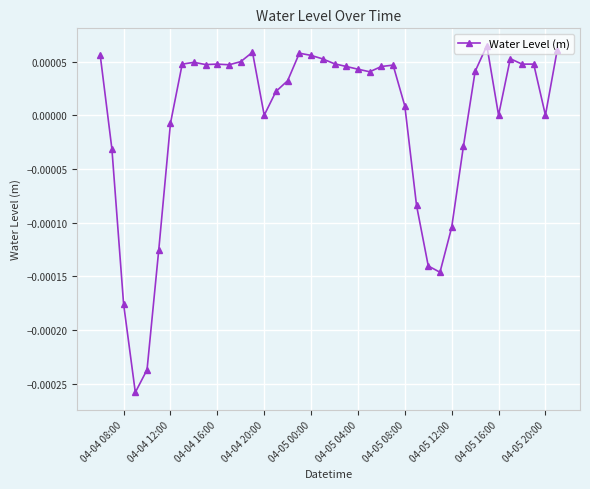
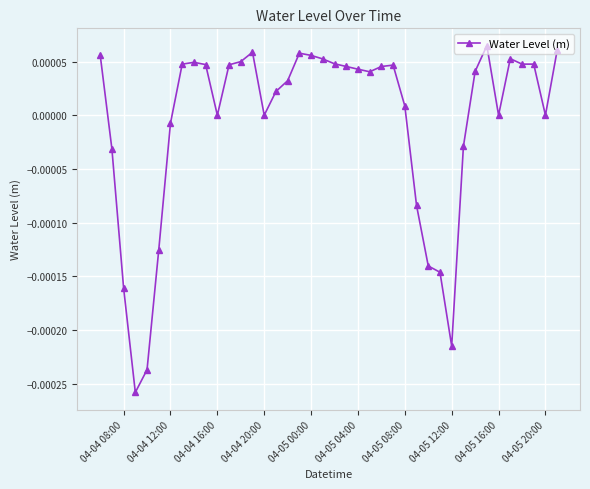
  {
-   "04-04 08:00": -0.000176,
+   "04-04 08:00": -0.000161,
    "04-04 12:00": -0.000007,
-   "04-04 16:00": 0.00005,
+   "04-04 16:00": 0.00000,
    "04-04 20:00": 0.000000,
    "04-05 00:00": 0.000056,
    "04-05 04:00": 0.000043,
    "04-05 08:00": 0.000009,
-   "04-05 12:00": -0.000104,
+   "04-05 12:00": -0.000215,
    "04-05 16:00": 0.000000,
    "04-05 20:00": 0.000000
  }
